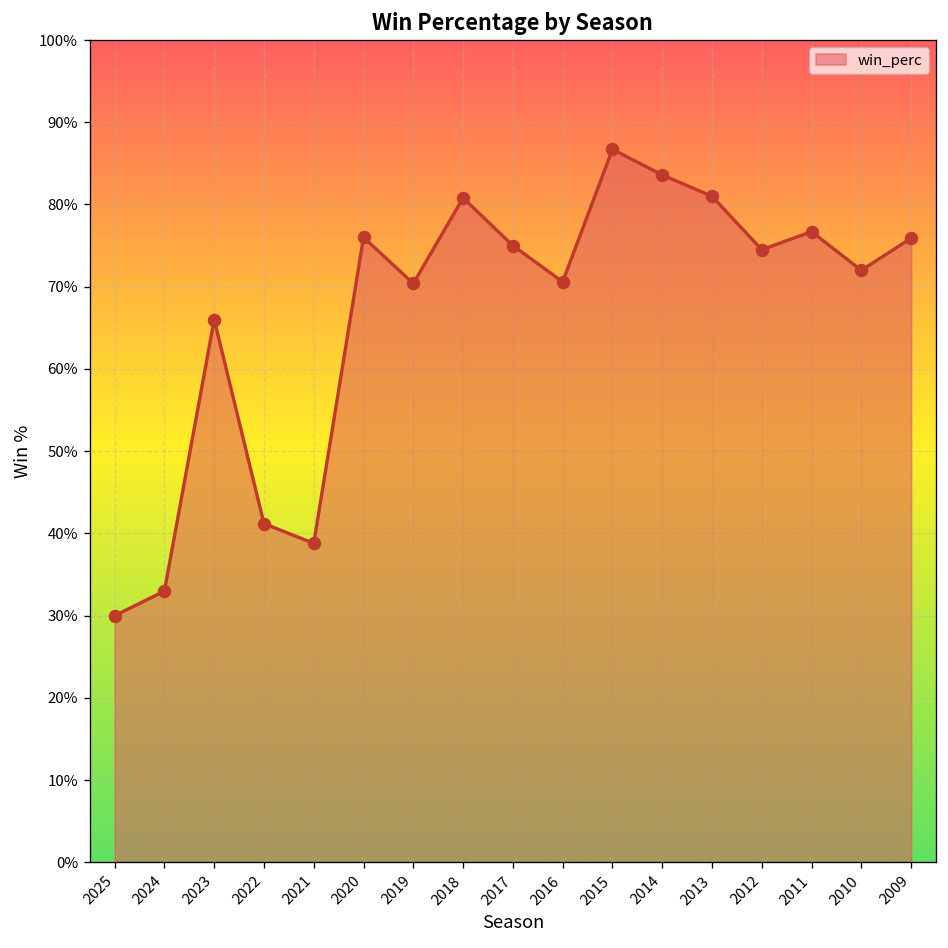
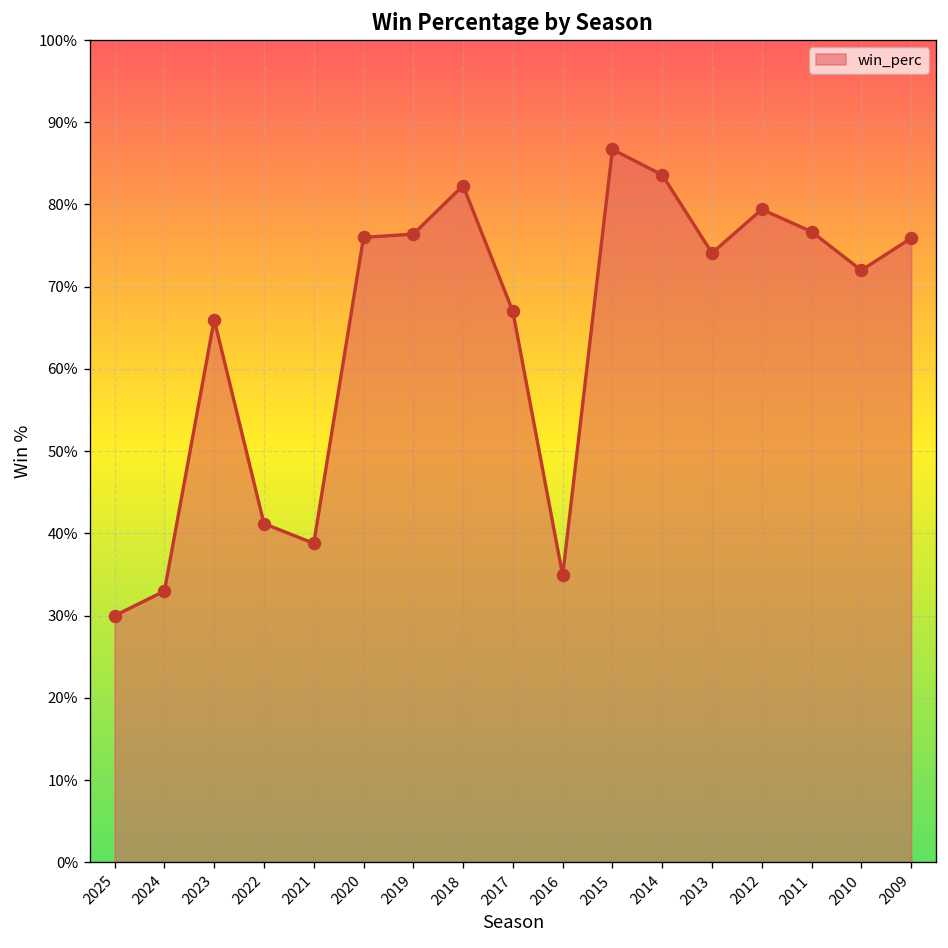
  {
    "2025": "30%",
    "2024": "33%",
    "2023": "66%",
    "2022": "41%",
    "2021": "39%",
    "2020": "76%",
-   "2019": "70%",
-   "2018": "81%",
-   "2017": "75%",
-   "2016": "71%",
+   "2019": "76%",
+   "2018": "82%",
+   "2017": "67%",
+   "2016": "35%",
    "2015": "87%",
    "2014": "84%",
-   "2013": "81%",
-   "2012": "75%",
+   "2013": "74%",
+   "2012": "79%",
    "2011": "77%",
    "2010": "72%",
    "2009": "76%"
  }
